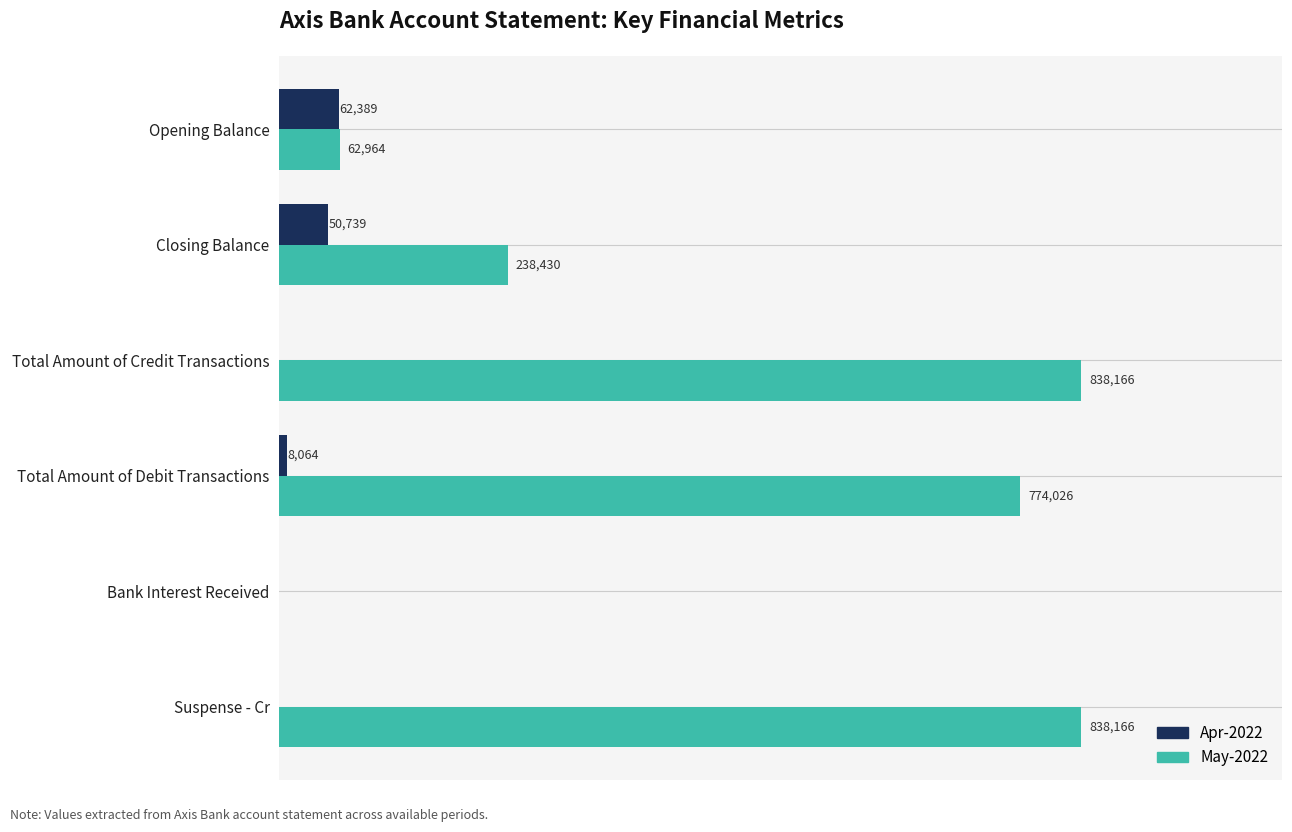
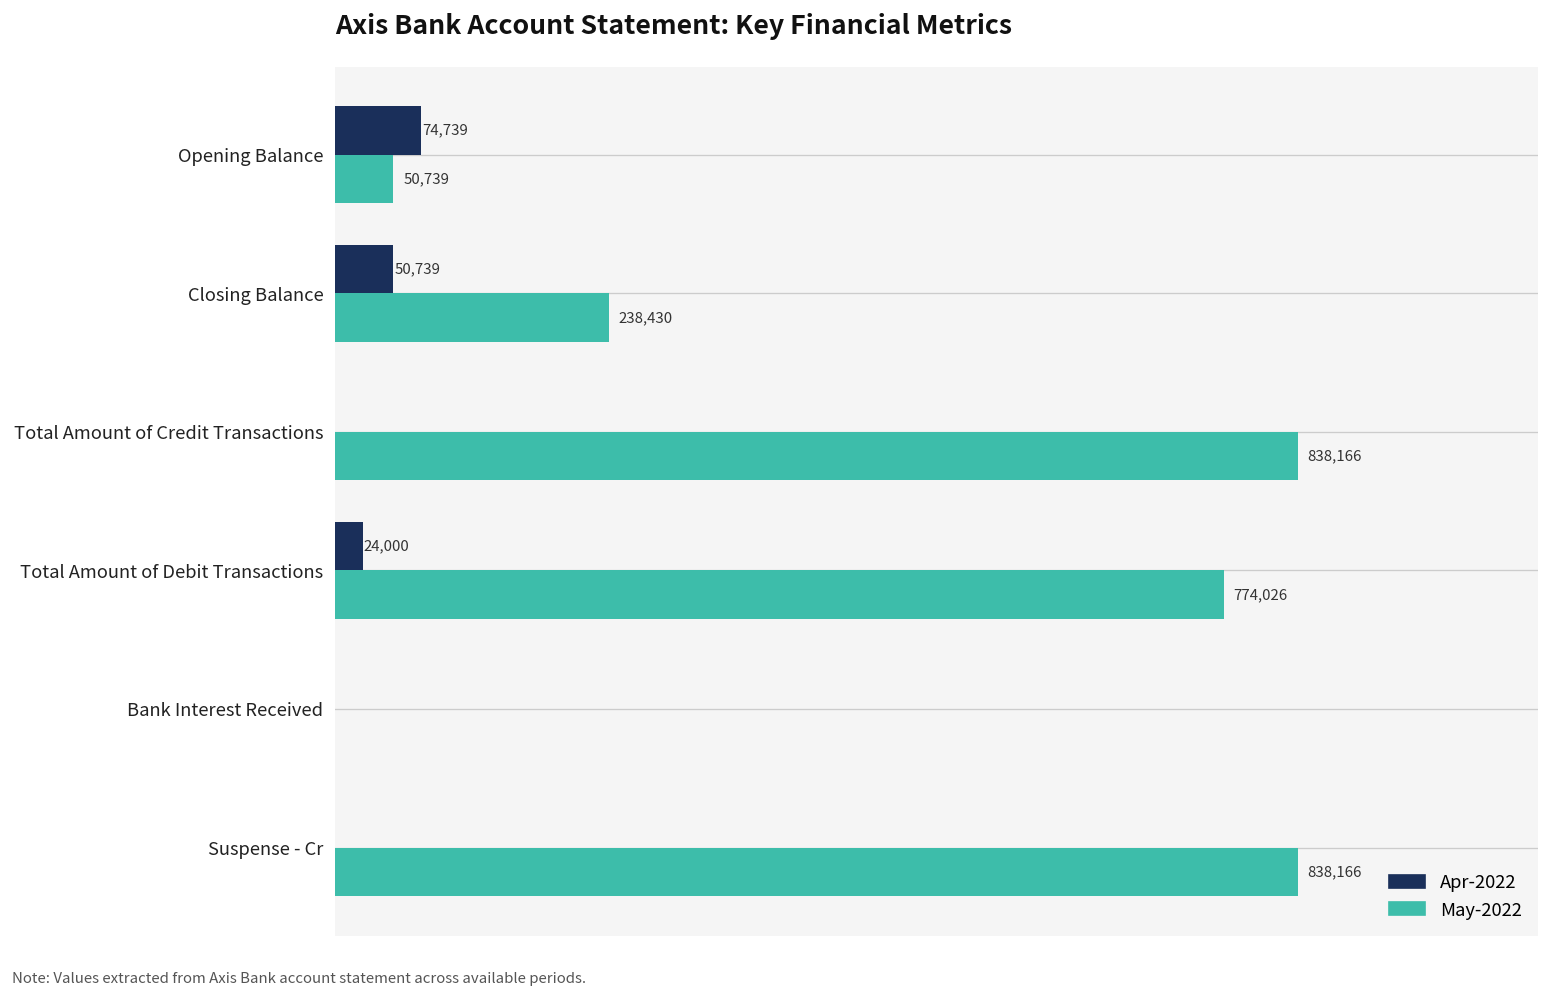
  {
    "Apr-2022": {
-     "Opening Balance": "62,389",
+     "Opening Balance": "74,739",
      "Closing Balance": "50,739",
-     "Total Amount of Debit Transactions": "8,064"
+     "Total Amount of Debit Transactions": "24,000"
    },
    "May-2022": {
-     "Opening Balance": "62,964",
+     "Opening Balance": "50,739",
      "Closing Balance": "238,430",
      "Total Amount of Credit Transactions": "838,166",
      "Total Amount of Debit Transactions": "774,026",
      "Suspense - Cr": "838,166"
    }
  }
